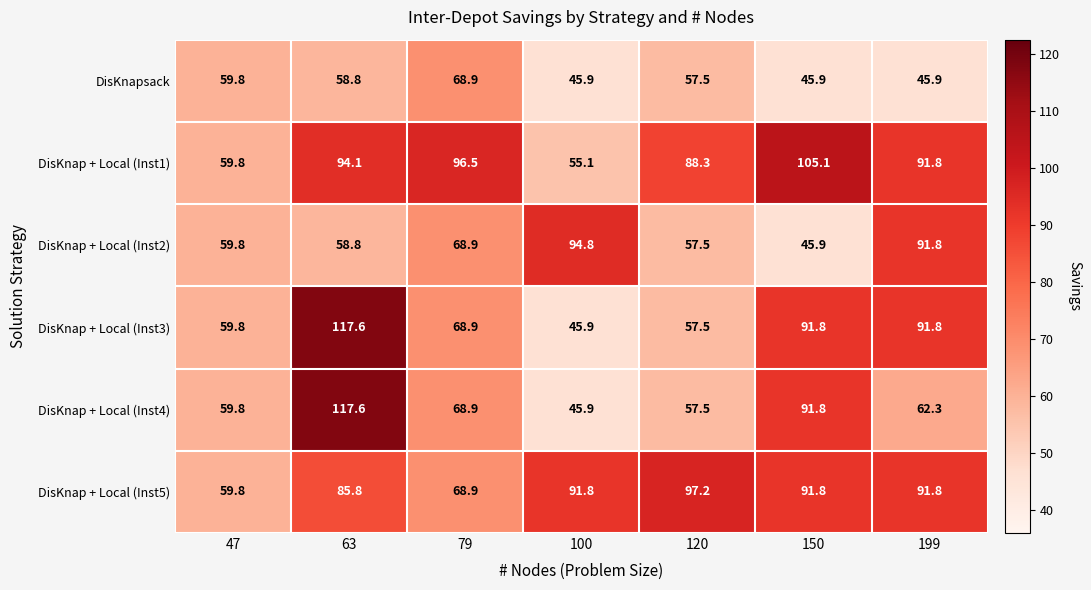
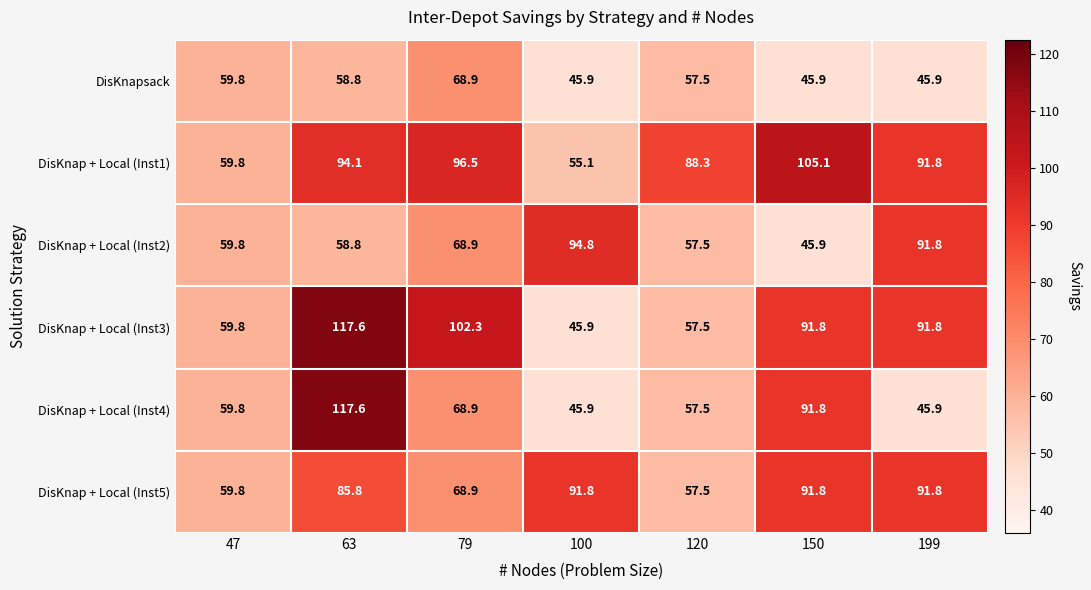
  {
    "DisKnapsack": {
      "47": 59.8,
      "63": 58.8,
      "79": 68.9,
      "100": 45.9,
      "120": 57.5,
      "150": 45.9,
      "199": 45.9
    },
    "DisKnap + Local (Inst1)": {
      "47": 59.8,
      "63": 94.1,
      "79": 96.5,
      "100": 55.1,
      "120": 88.3,
      "150": 105.1,
      "199": 91.8
    },
    "DisKnap + Local (Inst2)": {
      "47": 59.8,
      "63": 58.8,
      "79": 68.9,
      "100": 94.8,
      "120": 57.5,
      "150": 45.9,
      "199": 91.8
    },
    "DisKnap + Local (Inst3)": {
      "47": 59.8,
      "63": 117.6,
-     "79": 68.9,
+     "79": 102.3,
      "100": 45.9,
      "120": 57.5,
      "150": 91.8,
      "199": 91.8
    },
    "DisKnap + Local (Inst4)": {
      "47": 59.8,
      "63": 117.6,
      "79": 68.9,
      "100": 45.9,
      "120": 57.5,
      "150": 91.8,
-     "199": 62.3
+     "199": 45.9
    },
    "DisKnap + Local (Inst5)": {
      "47": 59.8,
      "63": 85.8,
      "79": 68.9,
      "100": 91.8,
-     "120": 97.2,
+     "120": 57.5,
      "150": 91.8,
      "199": 91.8
    }
  }
